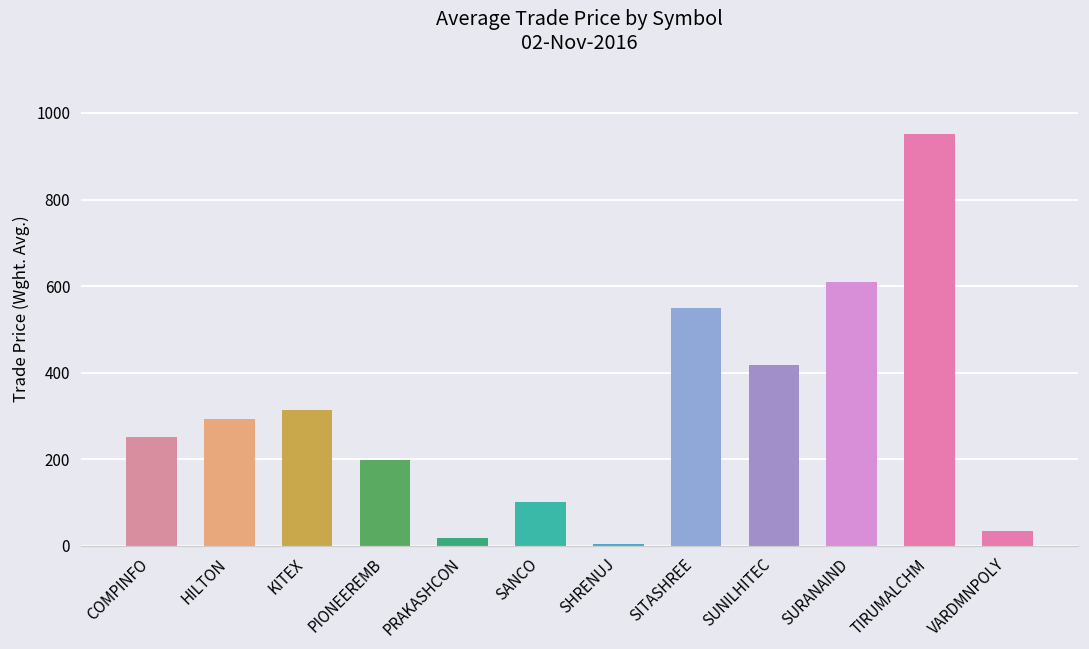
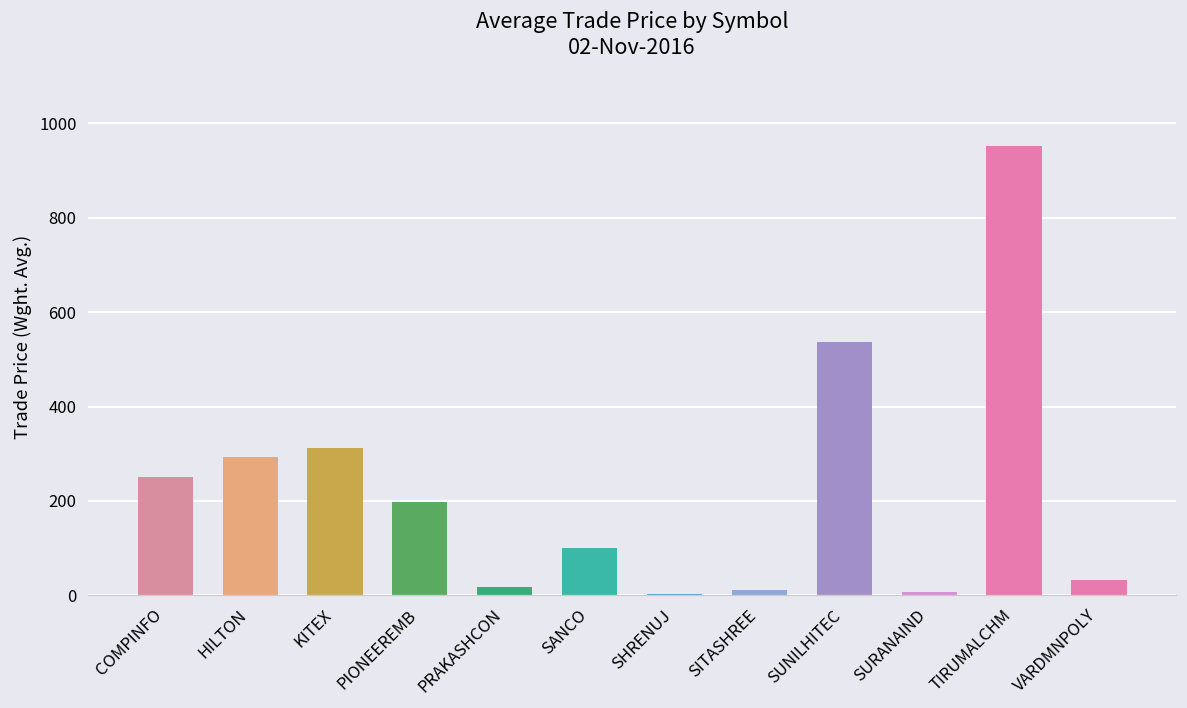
  {
    "COMPINFO": 250,
    "HILTON": 290,
    "KITEX": 310,
    "PIONEEREMB": 200,
    "PRAKASHCON": 20,
    "SANCO": 100,
-   "SITASHREE": 550,
-   "SUNILHITEC": 420,
-   "SURANAIND": 610,
+   "SITASHREE": 10,
+   "SUNILHITEC": 540,
+   "SURANAIND": 10,
    "TIRUMALCHM": 950,
    "VARDMNPOLY": 30
  }
